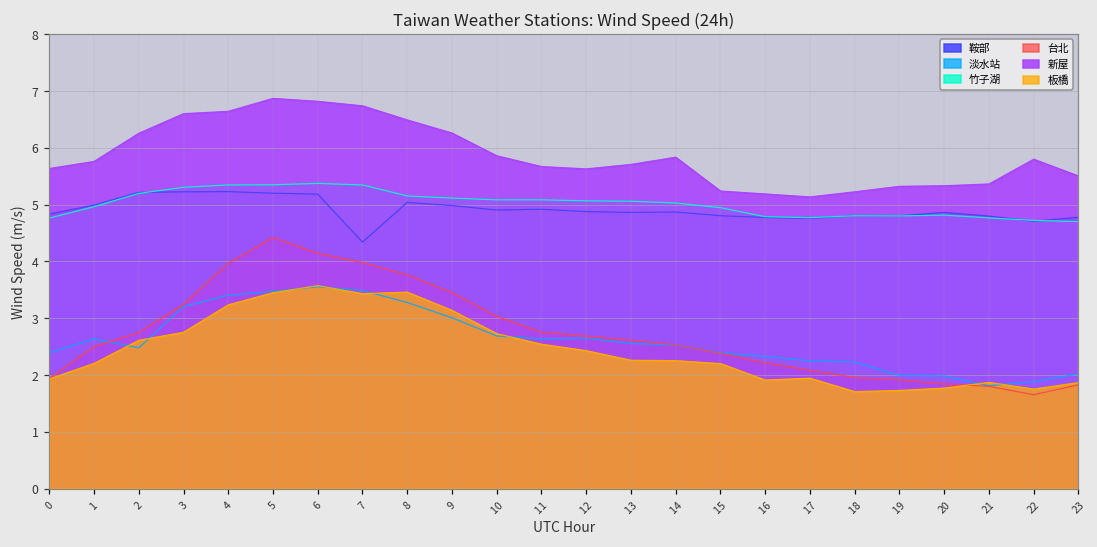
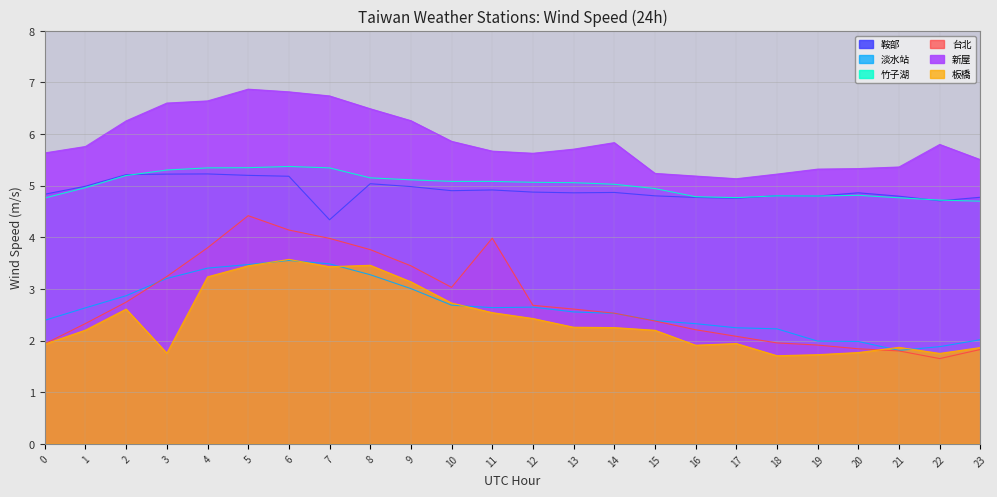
  {
    "鞍部": {
      "0": 4.8,
      "3": 5.2,
      "4": 5.2,
      "5": 5.2,
      "6": 5.2,
      "7": 4.3,
      "8": 5.0,
      "9": 5.0,
      "10": 4.9,
      "11": 4.9,
      "12": 4.9,
      "13": 4.9,
      "14": 4.9,
      "15": 4.8,
      "23": 4.8
    },
    "淡水站": {
      "0": 2.4,
      "1": 2.6,
-     "2": 2.5,
+     "2": 2.9,
      "4": 3.4,
      "7": 3.5,
      "8": 3.3,
      "9": 3.0,
      "11": 2.6,
      "13": 2.6,
      "16": 2.3,
      "17": 2.2,
      "18": 2.2,
      "19": 2.0,
      "20": 2.0,
      "22": 1.9,
      "23": 2.0
    },
    "竹子湖": {
      "0": 4.8,
      "3": 5.3,
      "4": 5.3,
      "5": 5.3,
      "6": 5.4,
      "7": 5.3,
      "8": 5.2,
      "9": 5.1,
      "10": 5.1,
      "11": 5.1,
      "12": 5.1,
      "13": 5.1,
      "14": 5.0,
      "15": 4.9,
      "23": 4.7
    },
    "台北": {
-     "1": 2.5,
+     "1": 2.3,
      "2": 2.7,
-     "4": 4.0,
+     "4": 3.8,
      "5": 4.4,
      "6": 4.1,
      "7": 4.0,
      "8": 3.8,
      "9": 3.4,
      "10": 3.0,
-     "11": 2.8,
+     "11": 4.0,
      "13": 2.6,
      "16": 2.2,
      "17": 2.1,
      "18": 2.0,
      "19": 1.9,
      "20": 1.8,
      "22": 1.7
    },
    "新屋": {
      "0": 5.6,
      "1": 5.8,
      "2": 6.3,
      "3": 6.6,
      "4": 6.6,
      "5": 6.9,
      "6": 6.8,
      "7": 6.7,
      "8": 6.5,
      "9": 6.3,
      "10": 5.9,
      "11": 5.7,
      "12": 5.6,
      "13": 5.7,
      "14": 5.8,
      "15": 5.2,
      "16": 5.2,
      "17": 5.1,
      "18": 5.2,
      "19": 5.3,
      "20": 5.3,
      "21": 5.4,
      "22": 5.8,
      "23": 5.5
    },
    "板橋": {
      "1": 2.2,
      "2": 2.6,
-     "3": 2.8,
+     "3": 1.8,
      "4": 3.2,
      "7": 3.4,
      "8": 3.5,
      "9": 3.1,
      "11": 2.5,
      "12": 2.4,
      "13": 2.3,
      "14": 2.3,
      "15": 2.2,
      "16": 1.9,
      "17": 1.9,
      "18": 1.7,
      "19": 1.7,
      "20": 1.8,
      "21": 1.9,
      "22": 1.8
    }
  }
